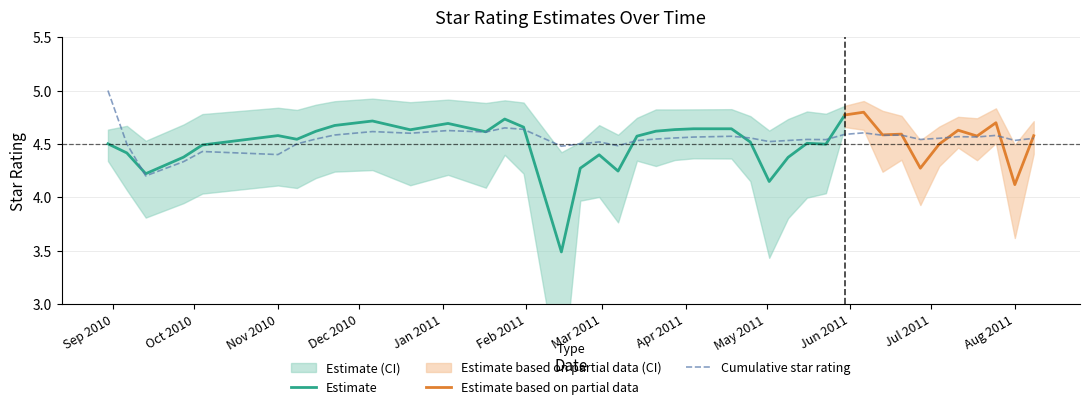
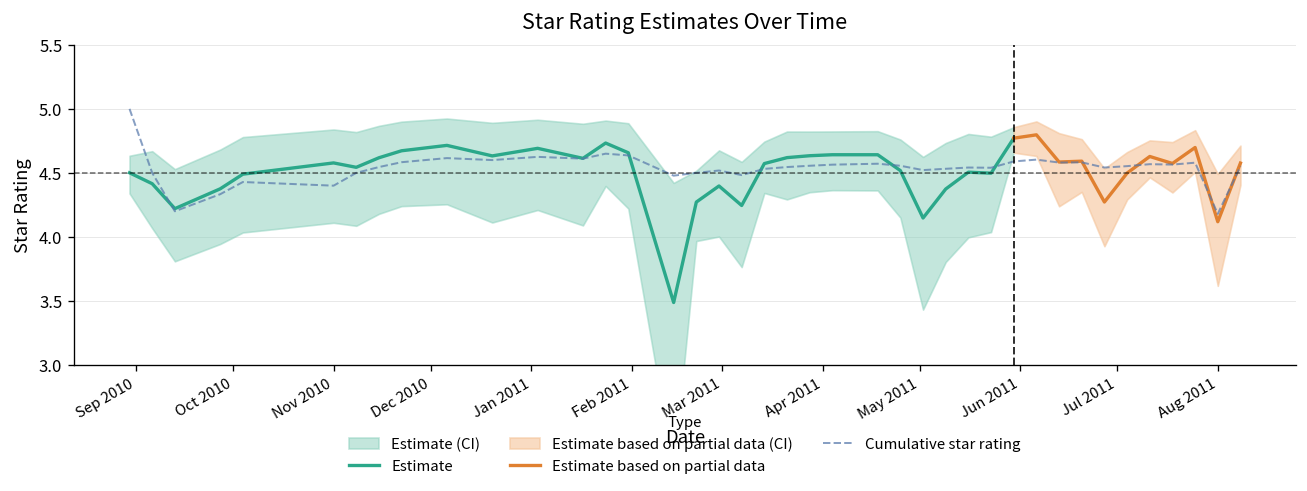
  {
    "Estimate": {
      "Nov 2010": 4.58
    },
    "Estimate based on partial data": {
      "Aug 2011": 4.12
    },
    "Cumulative star rating": {
      "Nov 2010": 4.40,
-     "Aug 2011": 4.53
+     "Aug 2011": 4.18
    }
  }
